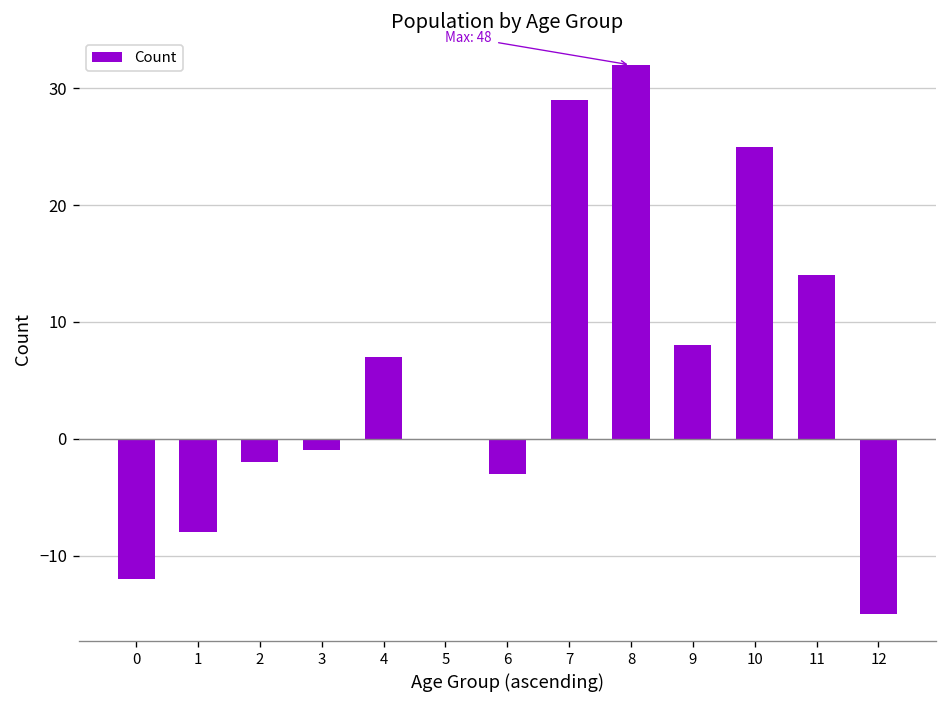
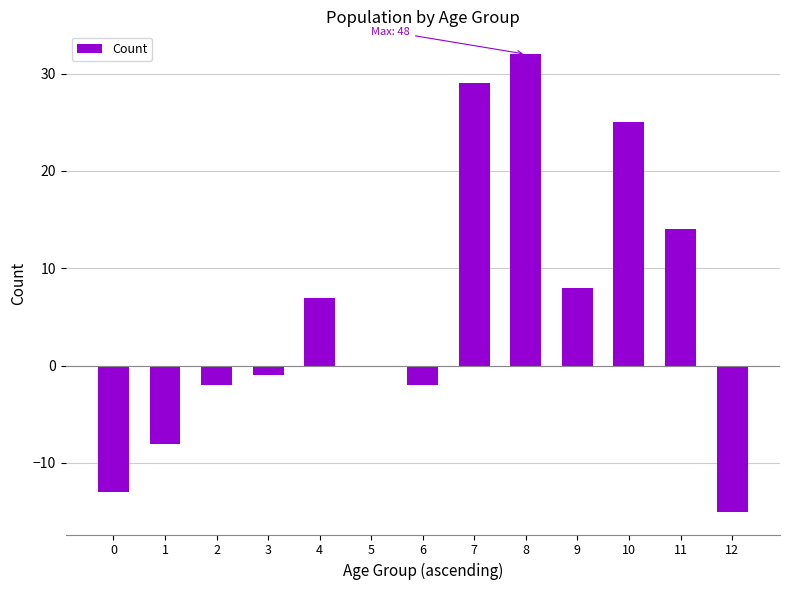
  {
-   "0": -12,
+   "0": -13,
    "1": -8,
    "2": -2,
    "3": -1,
    "4": 7,
    "5": 0,
-   "6": -3,
+   "6": -2,
    "7": 29,
    "9": 8,
    "10": 25,
    "11": 14,
    "12": -15
  }
